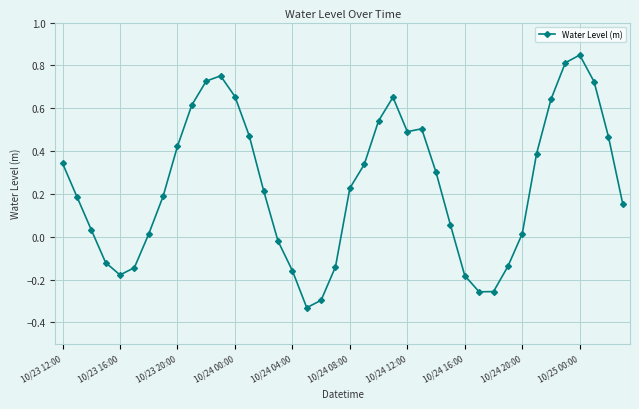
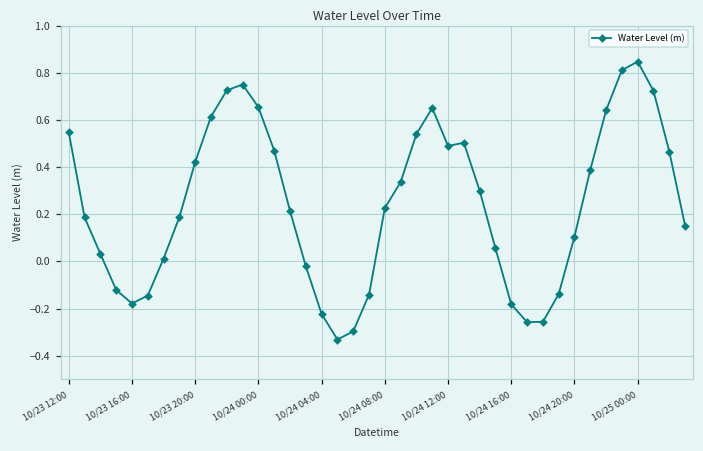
  {
-   "10/23 12:00": 0.34,
+   "10/23 12:00": 0.55,
    "10/23 16:00": -0.18,
    "10/23 20:00": 0.42,
    "10/24 00:00": 0.65,
-   "10/24 04:00": -0.16,
+   "10/24 04:00": -0.22,
    "10/24 08:00": 0.23,
    "10/24 12:00": 0.49,
    "10/24 16:00": -0.18,
-   "10/24 20:00": 0.01,
+   "10/24 20:00": 0.11,
    "10/25 00:00": 0.85
  }
